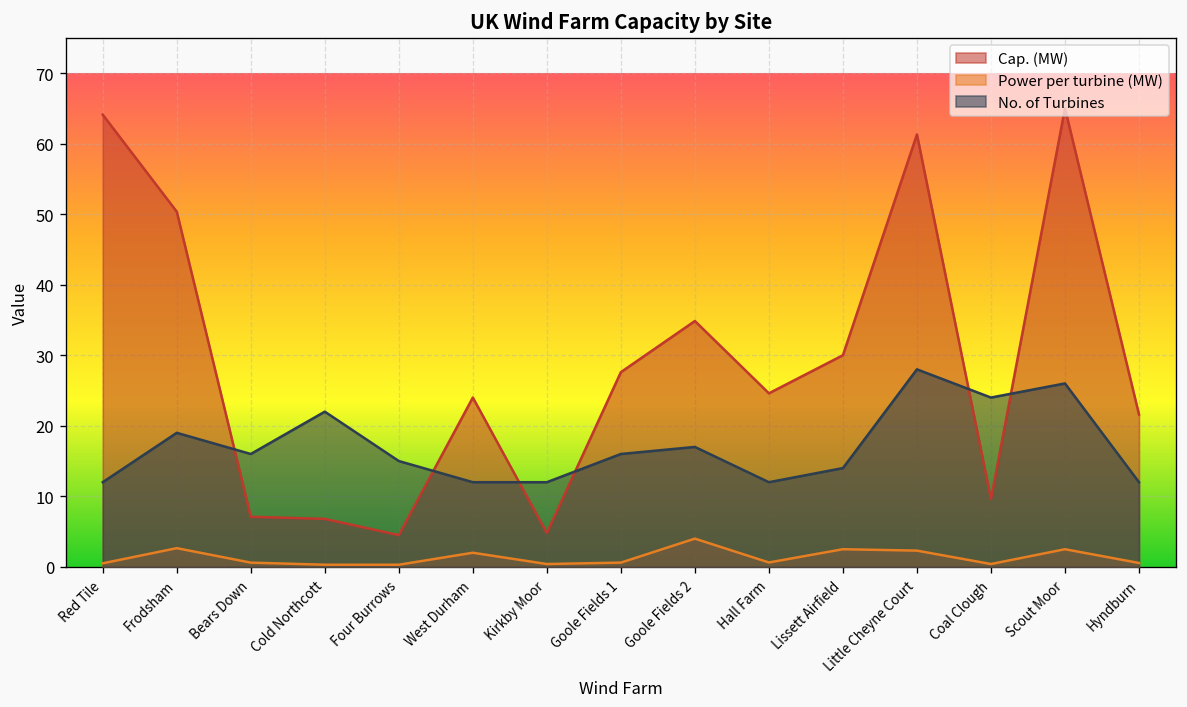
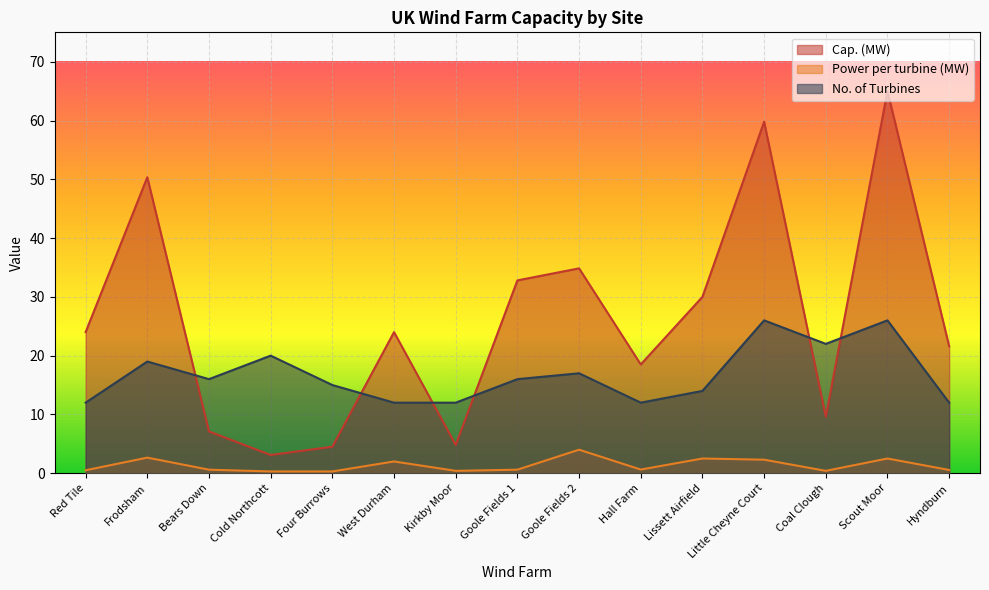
  {
    "Cap. (MW)": {
-     "Red Tile": 64,
+     "Red Tile": 24,
      "Frodsham": 50,
      "Bears Down": 7,
-     "Cold Northcott": 7,
+     "Cold Northcott": 3,
      "Four Burrows": 5,
      "West Durham": 24,
      "Kirkby Moor": 5,
-     "Goole Fields 1": 28,
+     "Goole Fields 1": 33,
      "Goole Fields 2": 35,
-     "Hall Farm": 25,
+     "Hall Farm": 19,
      "Lissett Airfield": 30,
-     "Little Cheyne Court": 61,
+     "Little Cheyne Court": 60,
      "Coal Clough": 10,
      "Hyndburn": 22
    },
    "Power per turbine (MW)": {
      "Red Tile": 1,
      "Frodsham": 3,
      "Bears Down": 1,
      "Cold Northcott": 0,
      "Four Burrows": 0,
      "West Durham": 2,
      "Kirkby Moor": 0,
      "Goole Fields 1": 1,
      "Goole Fields 2": 4,
      "Hall Farm": 1,
      "Lissett Airfield": 3,
      "Little Cheyne Court": 2,
      "Coal Clough": 0,
      "Scout Moor": 3,
      "Hyndburn": 1
    },
    "No. of Turbines": {
      "Red Tile": 12,
      "Frodsham": 19,
      "Bears Down": 16,
-     "Cold Northcott": 22,
+     "Cold Northcott": 20,
      "Four Burrows": 15,
      "West Durham": 12,
      "Kirkby Moor": 12,
      "Goole Fields 1": 16,
      "Goole Fields 2": 17,
      "Hall Farm": 12,
      "Lissett Airfield": 14,
-     "Little Cheyne Court": 28,
-     "Coal Clough": 24,
+     "Little Cheyne Court": 26,
+     "Coal Clough": 22,
      "Scout Moor": 26,
      "Hyndburn": 12
    }
  }
